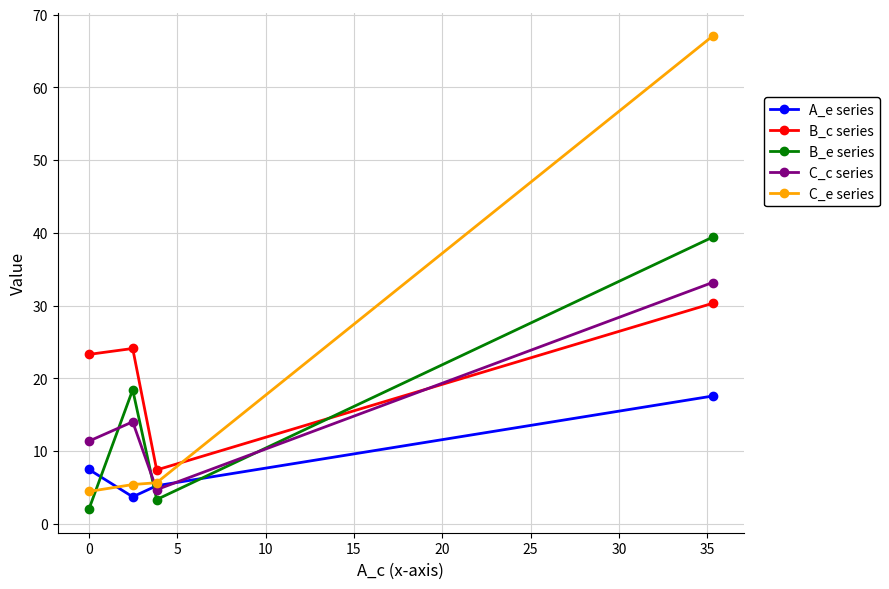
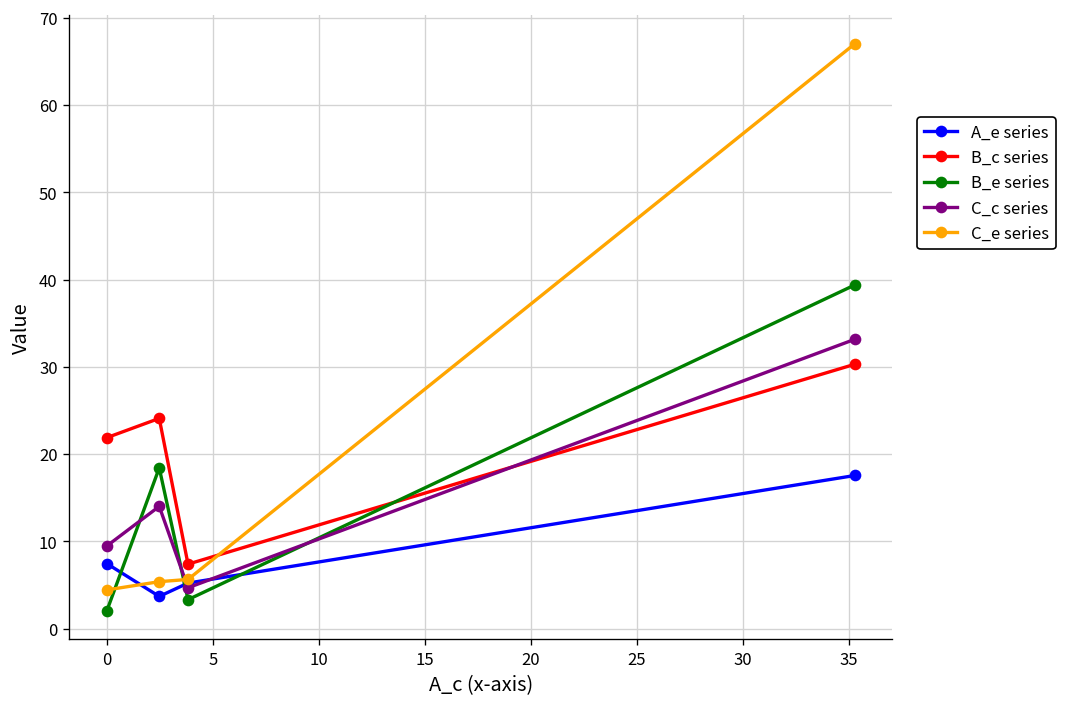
  {
    "A_e series": {
      "0": 7
    },
    "B_c series": {
-     "0": 23
+     "0": 22
    },
    "B_e series": {
      "0": 2
    },
    "C_c series": {
-     "0": 11
+     "0": 9
    },
    "C_e series": {
      "0": 4
    }
  }
